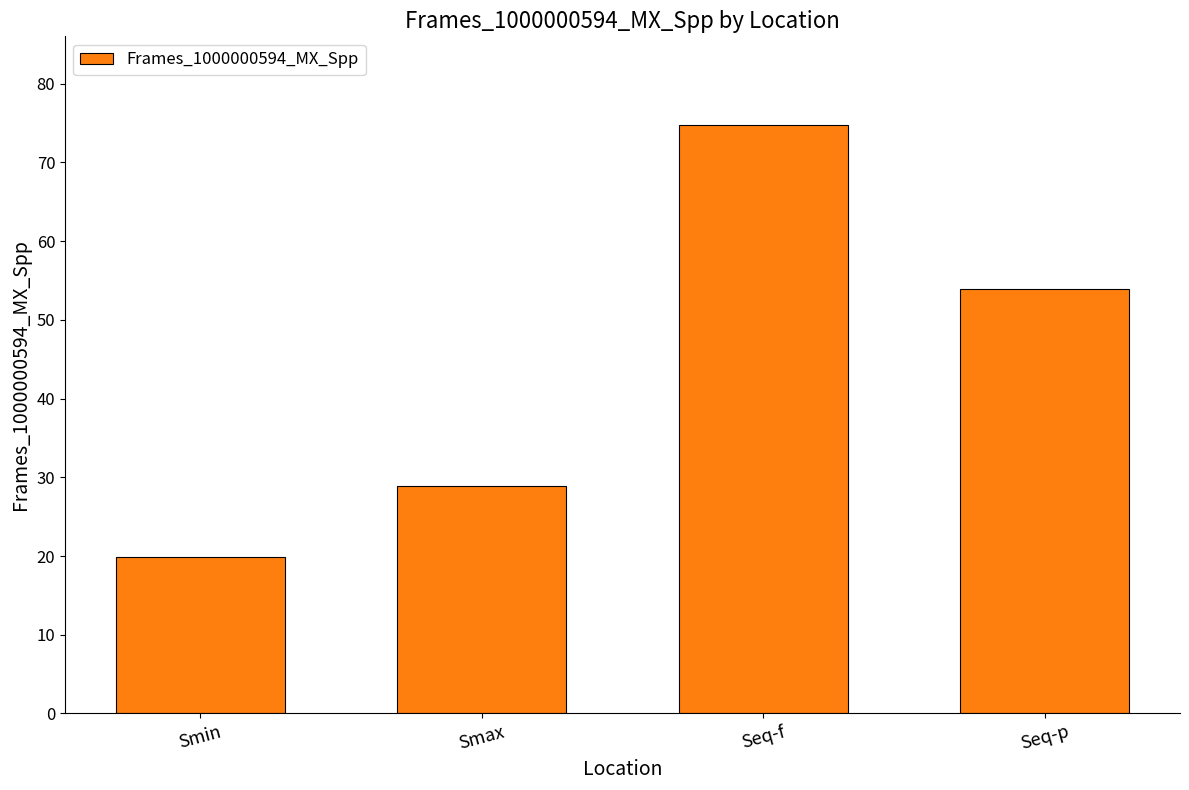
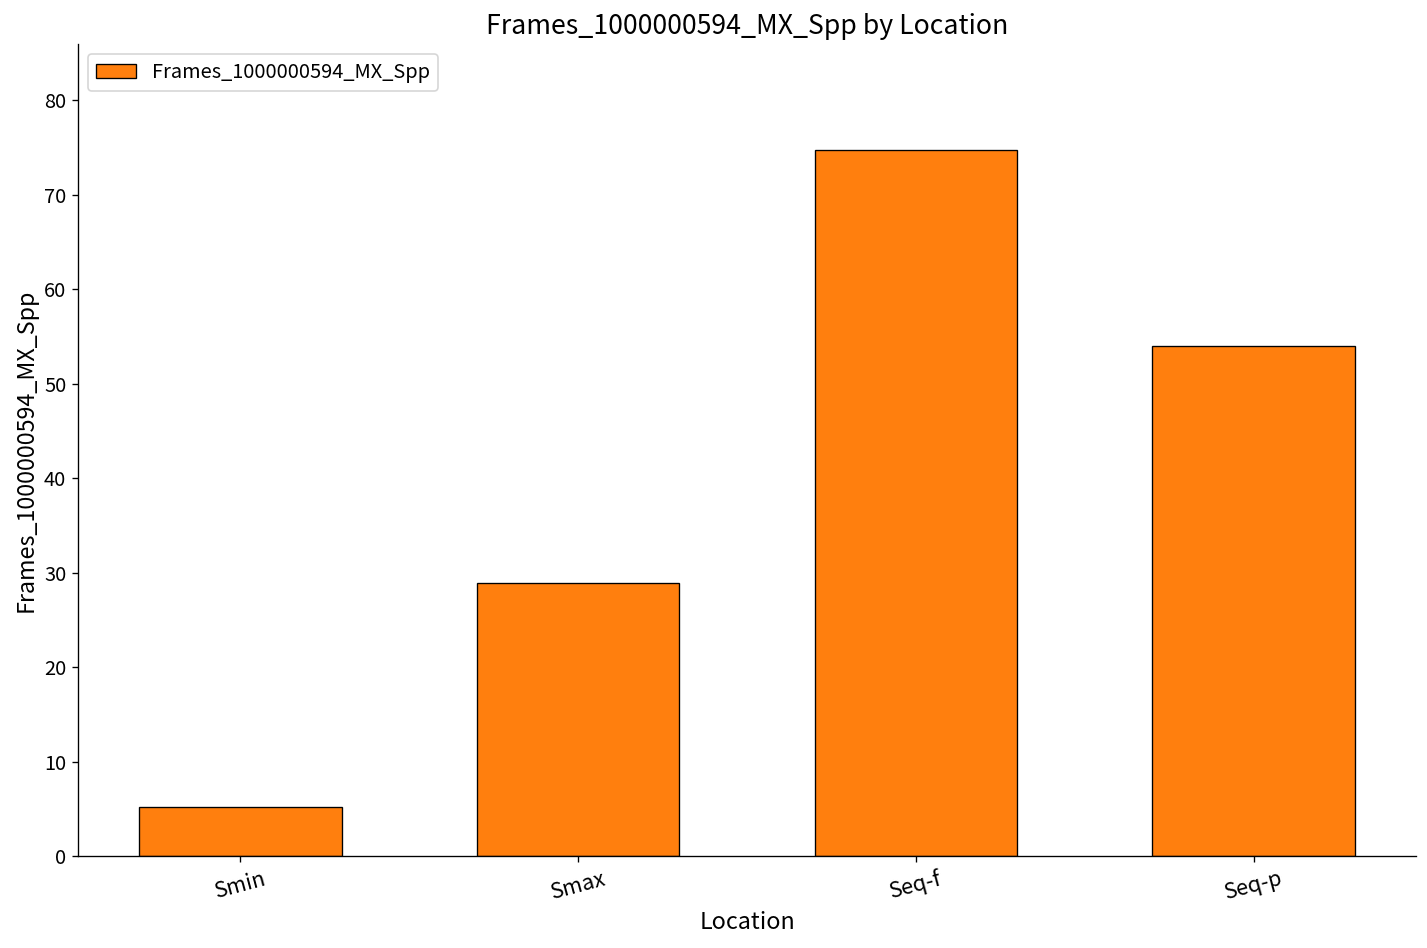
  {
-   "Smin": 20,
+   "Smin": 5,
    "Smax": 29,
    "Seq-f": 75,
    "Seq-p": 54
  }
